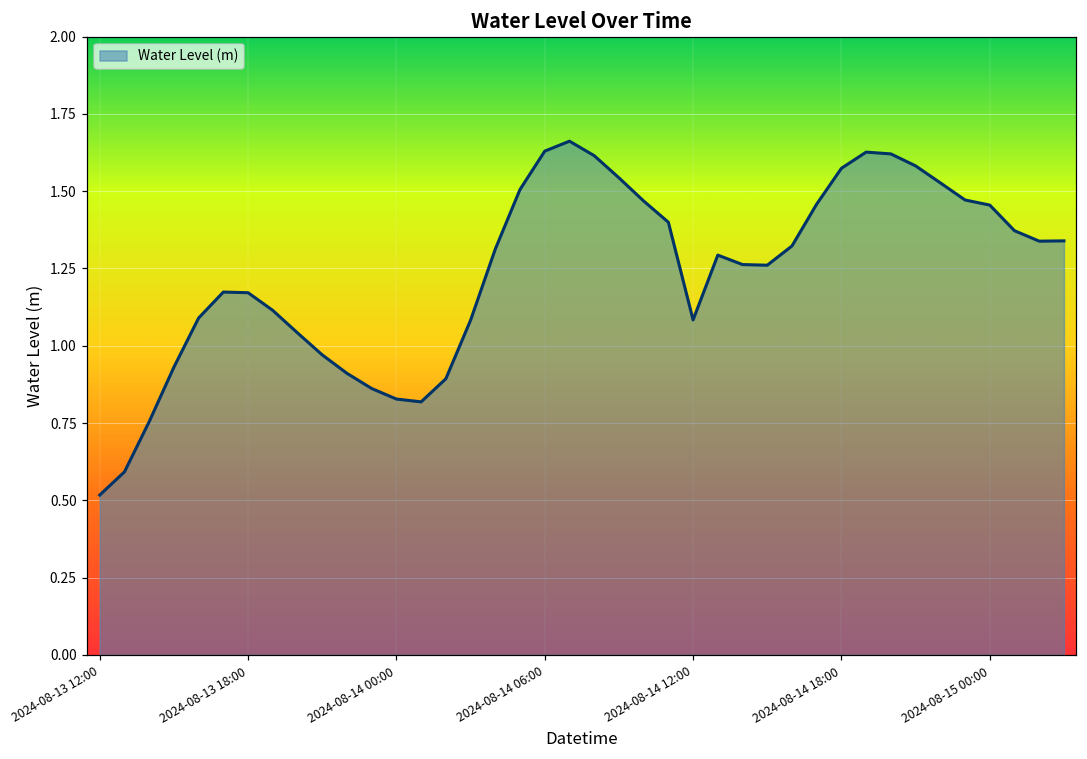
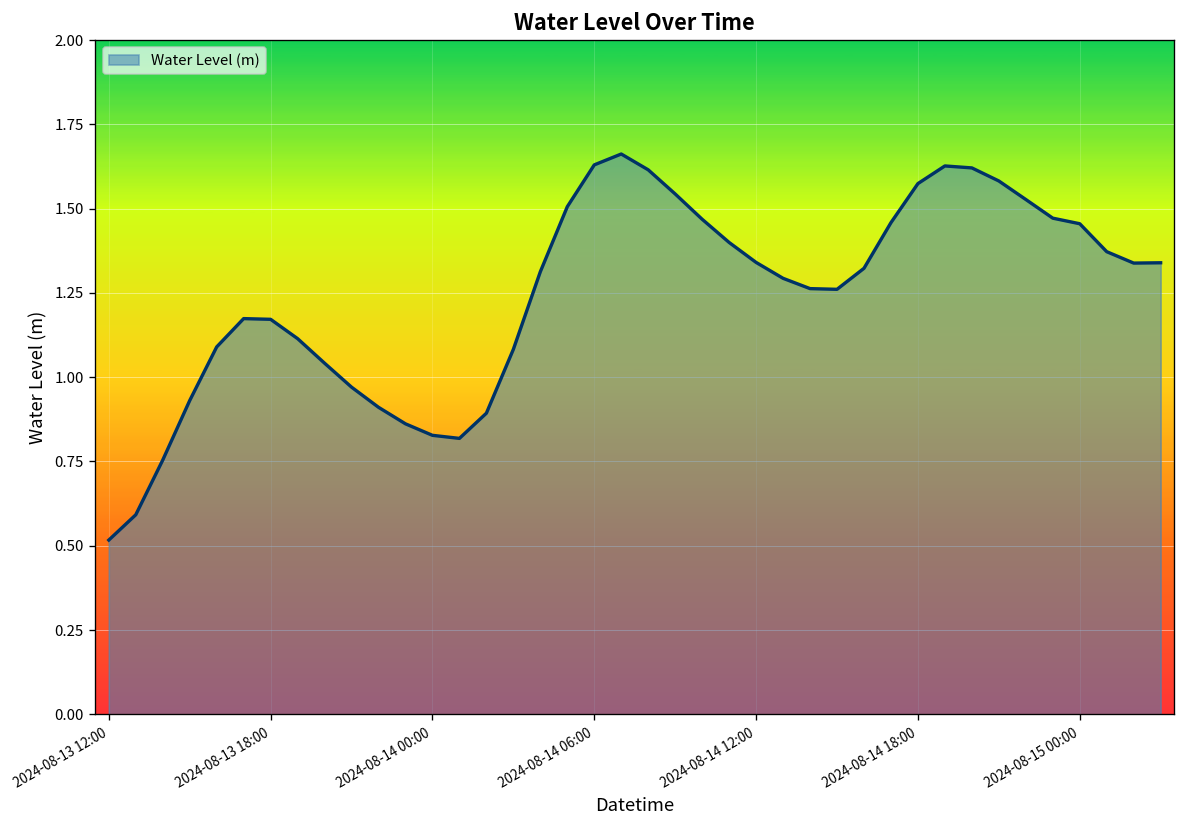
  {
    "2024-08-13 12:00": 0.52,
    "2024-08-13 18:00": 1.17,
    "2024-08-14 00:00": 0.83,
    "2024-08-14 06:00": 1.63,
-   "2024-08-14 12:00": 1.08,
+   "2024-08-14 12:00": 1.34,
    "2024-08-14 18:00": 1.57,
    "2024-08-15 00:00": 1.46
  }
